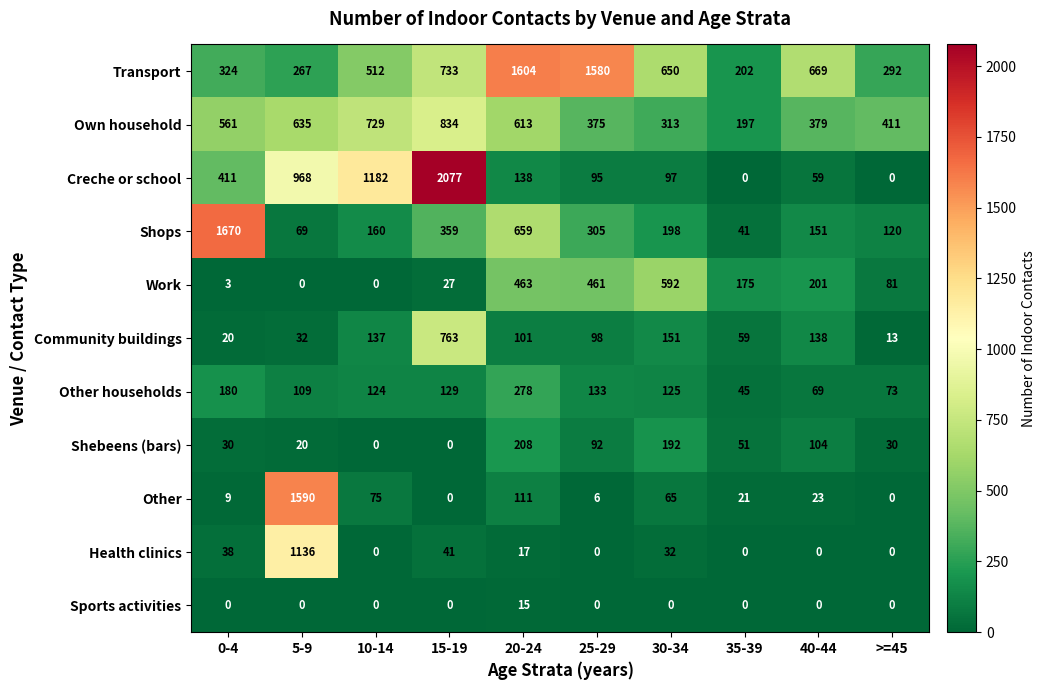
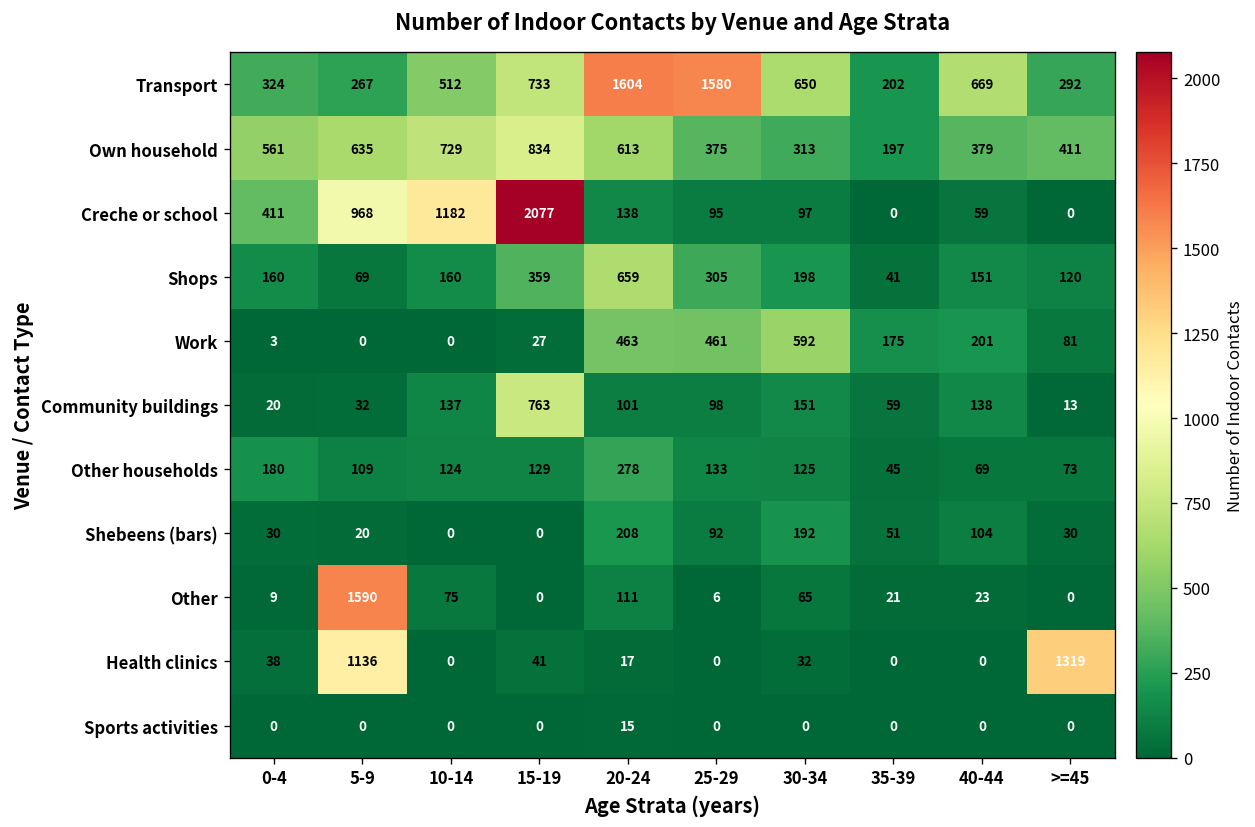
  {
    "Transport": {
      "0-4": 324,
      "5-9": 267,
      "10-14": 512,
      "15-19": 733,
      "20-24": 1604,
      "25-29": 1580,
      "30-34": 650,
      "35-39": 202,
      "40-44": 669,
      ">=45": 292
    },
    "Own household": {
      "0-4": 561,
      "5-9": 635,
      "10-14": 729,
      "15-19": 834,
      "20-24": 613,
      "25-29": 375,
      "30-34": 313,
      "35-39": 197,
      "40-44": 379,
      ">=45": 411
    },
    "Creche or school": {
      "0-4": 411,
      "5-9": 968,
      "10-14": 1182,
      "15-19": 2077,
      "20-24": 138,
      "25-29": 95,
      "30-34": 97,
      "35-39": 0,
      "40-44": 59,
      ">=45": 0
    },
    "Shops": {
-     "0-4": 1670,
+     "0-4": 160,
      "5-9": 69,
      "10-14": 160,
      "15-19": 359,
      "20-24": 659,
      "25-29": 305,
      "30-34": 198,
      "35-39": 41,
      "40-44": 151,
      ">=45": 120
    },
    "Work": {
      "0-4": 3,
      "5-9": 0,
      "10-14": 0,
      "15-19": 27,
      "20-24": 463,
      "25-29": 461,
      "30-34": 592,
      "35-39": 175,
      "40-44": 201,
      ">=45": 81
    },
    "Community buildings": {
      "0-4": 20,
      "5-9": 32,
      "10-14": 137,
      "15-19": 763,
      "20-24": 101,
      "25-29": 98,
      "30-34": 151,
      "35-39": 59,
      "40-44": 138,
      ">=45": 13
    },
    "Other households": {
      "0-4": 180,
      "5-9": 109,
      "10-14": 124,
      "15-19": 129,
      "20-24": 278,
      "25-29": 133,
      "30-34": 125,
      "35-39": 45,
      "40-44": 69,
      ">=45": 73
    },
    "Shebeens (bars)": {
      "0-4": 30,
      "5-9": 20,
      "10-14": 0,
      "15-19": 0,
      "20-24": 208,
      "25-29": 92,
      "30-34": 192,
      "35-39": 51,
      "40-44": 104,
      ">=45": 30
    },
    "Other": {
      "0-4": 9,
      "5-9": 1590,
      "10-14": 75,
      "15-19": 0,
      "20-24": 111,
      "25-29": 6,
      "30-34": 65,
      "35-39": 21,
      "40-44": 23,
      ">=45": 0
    },
    "Health clinics": {
      "0-4": 38,
      "5-9": 1136,
      "10-14": 0,
      "15-19": 41,
      "20-24": 17,
      "25-29": 0,
      "30-34": 32,
      "35-39": 0,
      "40-44": 0,
-     ">=45": 0
+     ">=45": 1319
    },
    "Sports activities": {
      "0-4": 0,
      "5-9": 0,
      "10-14": 0,
      "15-19": 0,
      "20-24": 15,
      "25-29": 0,
      "30-34": 0,
      "35-39": 0,
      "40-44": 0,
      ">=45": 0
    }
  }
